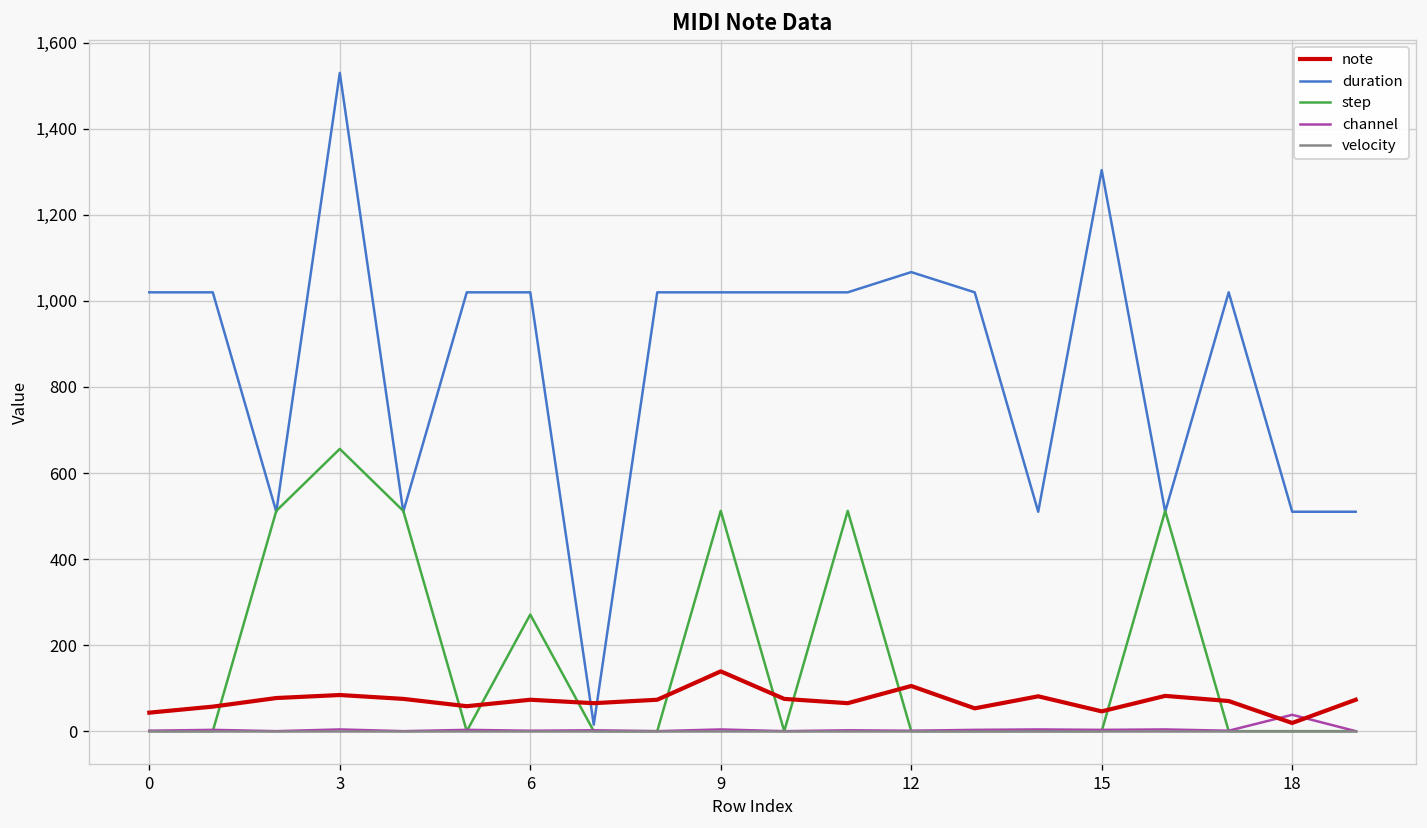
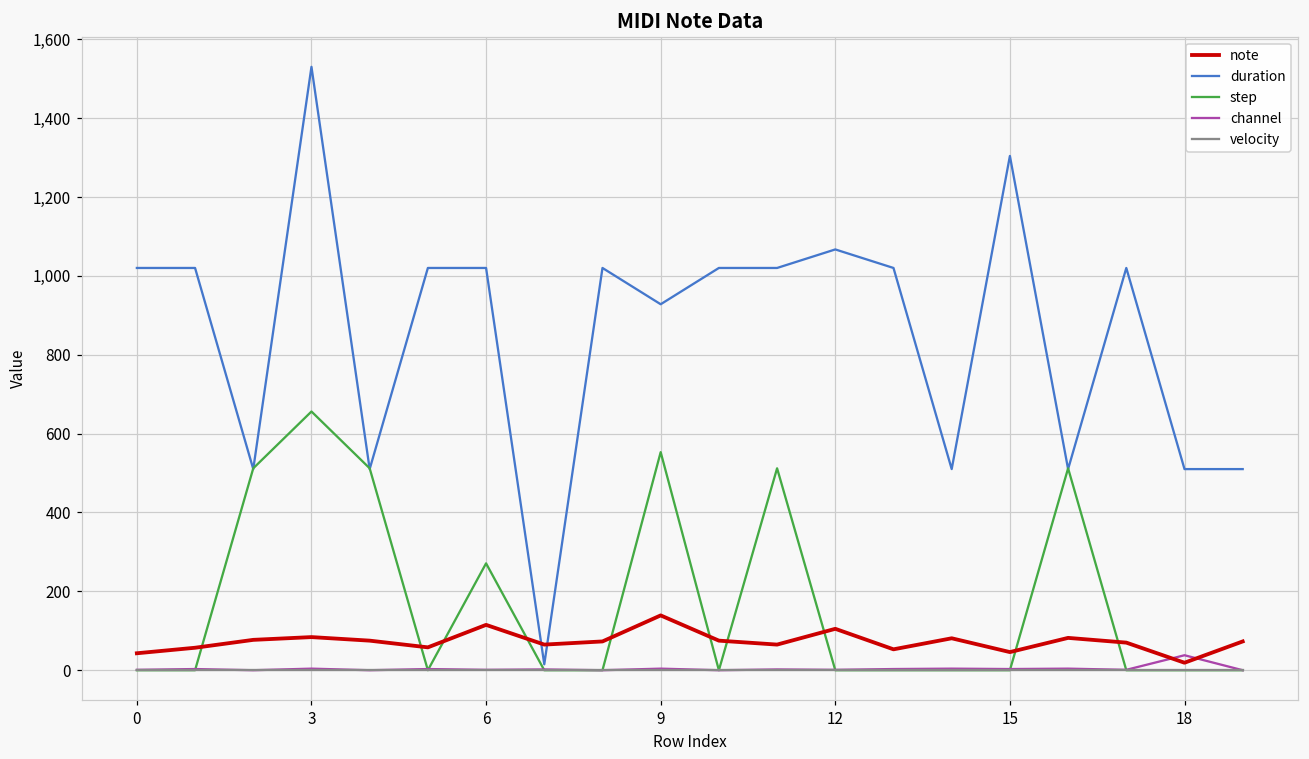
  {
    "note": {
      "0": "40",
      "3": "80",
-     "6": "70",
+     "6": "120",
      "9": "140",
      "12": "110",
      "15": "50",
      "18": "20"
    },
    "duration": {
      "0": "1,020",
      "3": "1,530",
      "6": "1,020",
-     "9": "1,020",
+     "9": "930",
      "12": "1,070",
      "15": "1,300",
      "18": "510"
    },
    "step": {
      "3": "660",
      "6": "270",
-     "9": "510"
+     "9": "550"
    },
    "channel": {
      "18": "40"
    }
  }
